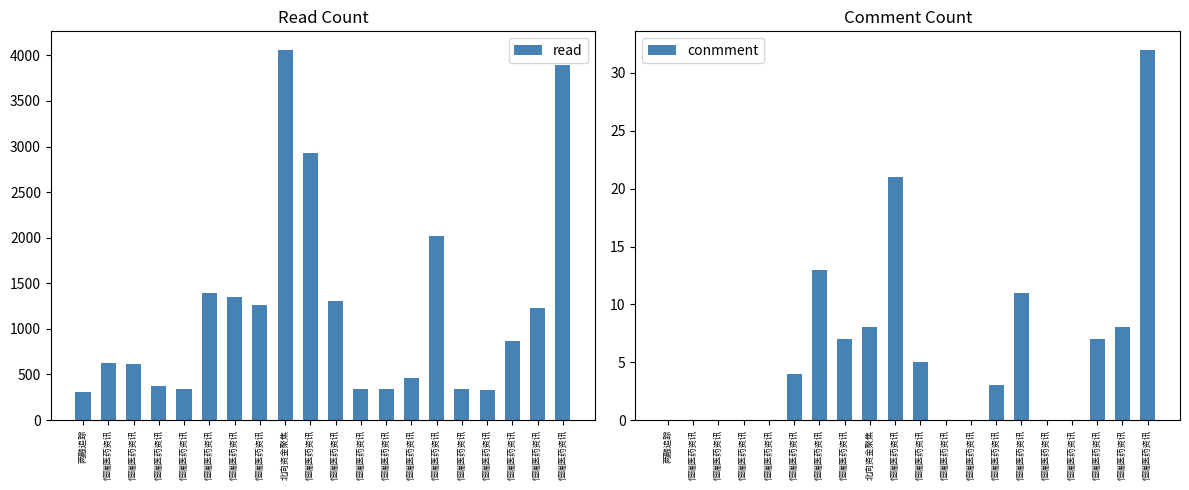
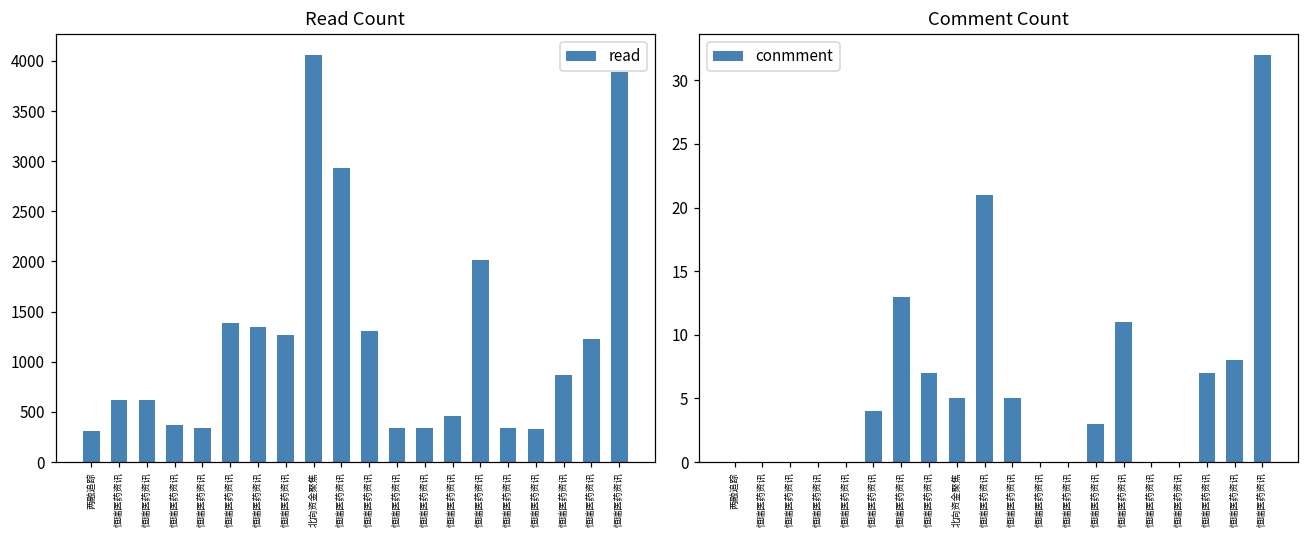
  {
    "Read Count": {
      "两融追踪": 300,
      "北向资金聚焦": 4100
    },
    "Comment Count": {
      "两融追踪": 0,
-     "北向资金聚焦": 8
+     "北向资金聚焦": 5
    }
  }
